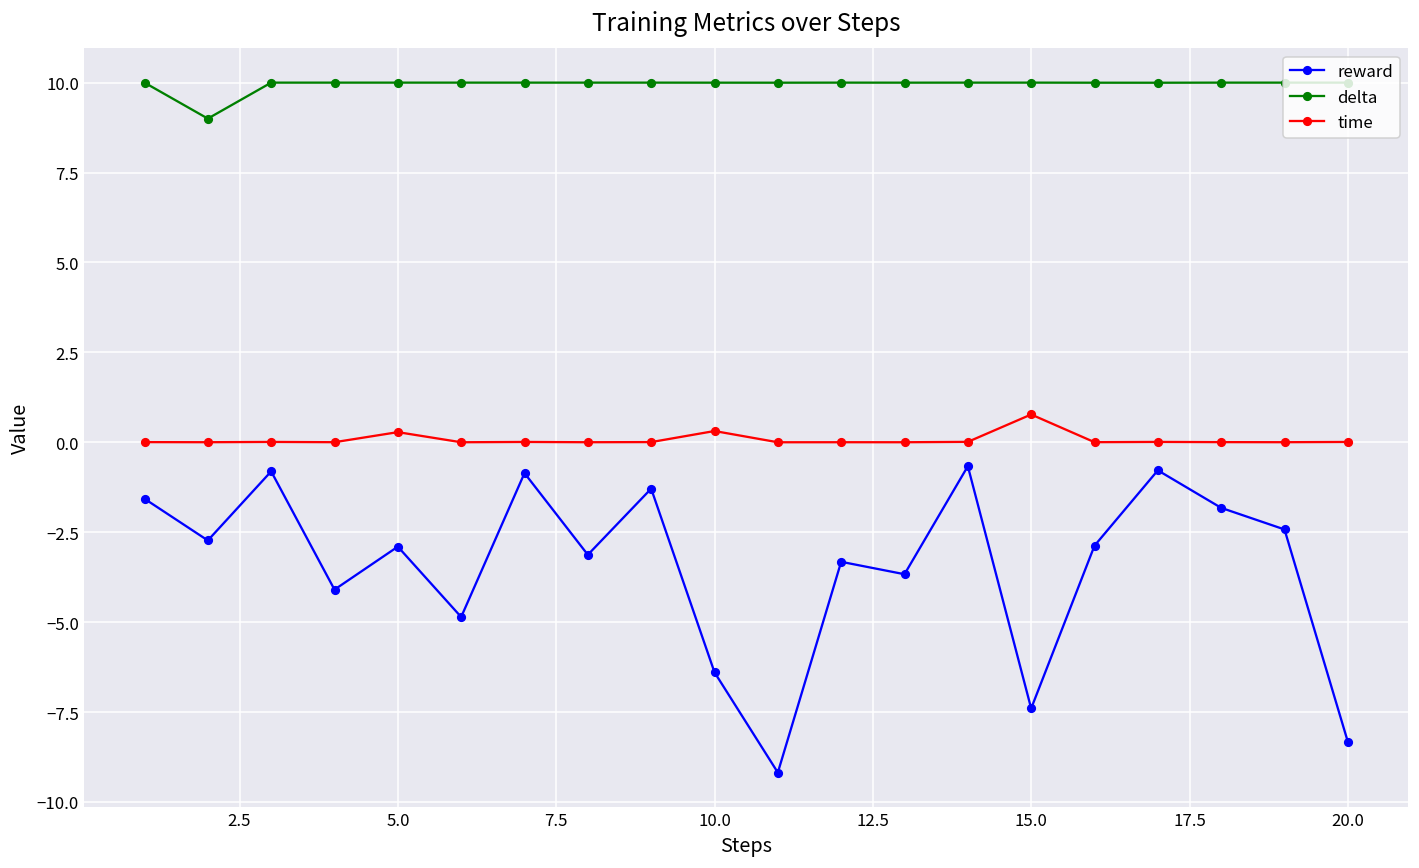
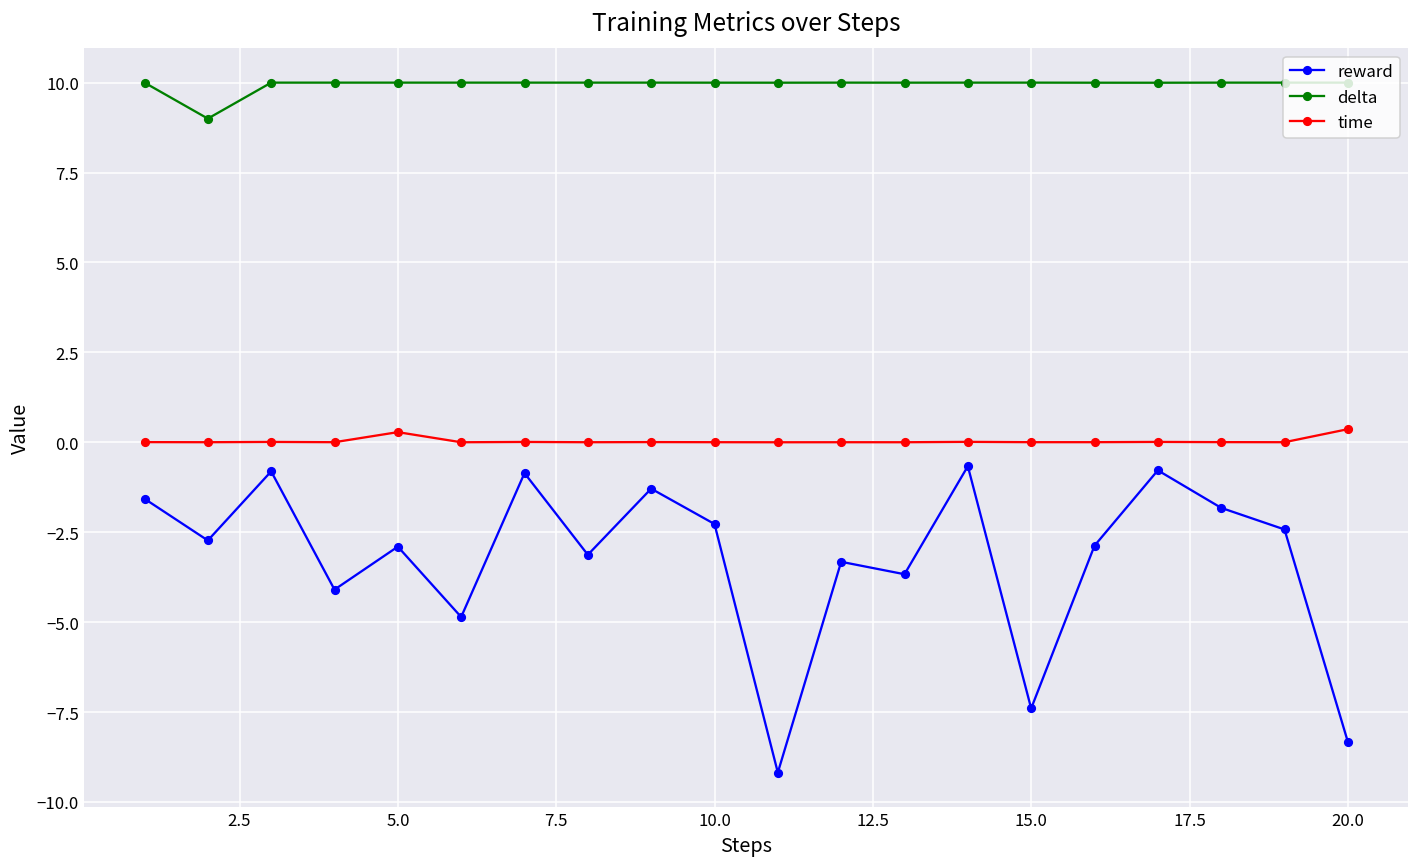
  {
    "reward": {
      "5.0": -2.9,
-     "10.0": -6.4,
+     "10.0": -2.3,
      "15.0": -7.4,
      "20.0": -8.3
    },
    "delta": {
      "5.0": 10.0,
      "10.0": 10.0,
      "15.0": 10.0
    },
    "time": {
      "5.0": 0.3,
-     "10.0": 0.3,
-     "15.0": 0.8,
-     "20.0": 0.0
+     "10.0": 0.0,
+     "15.0": 0.0,
+     "20.0": 0.4
    }
  }
